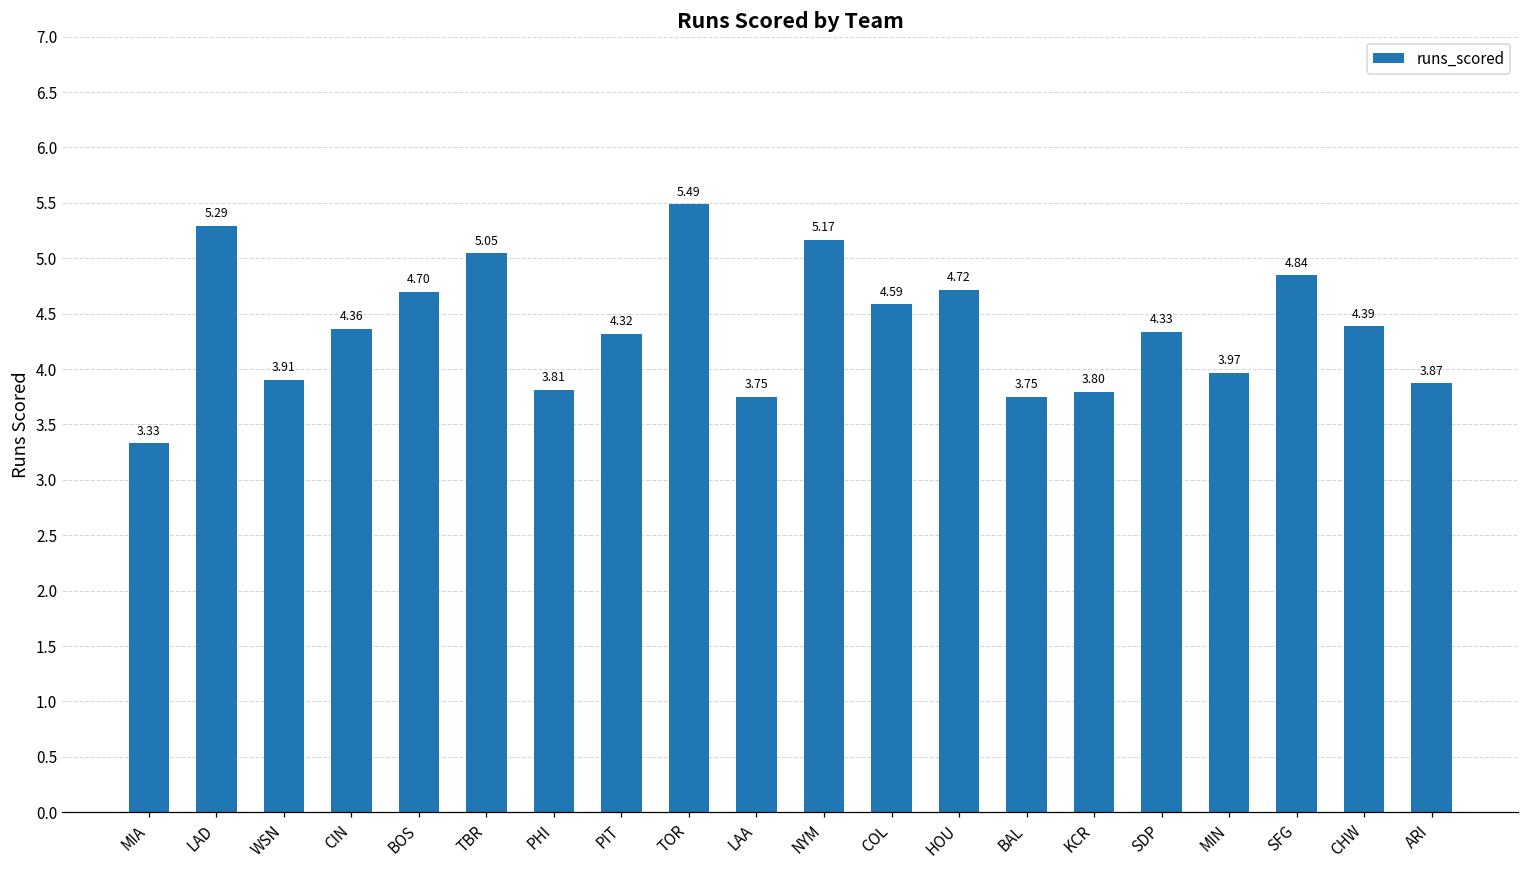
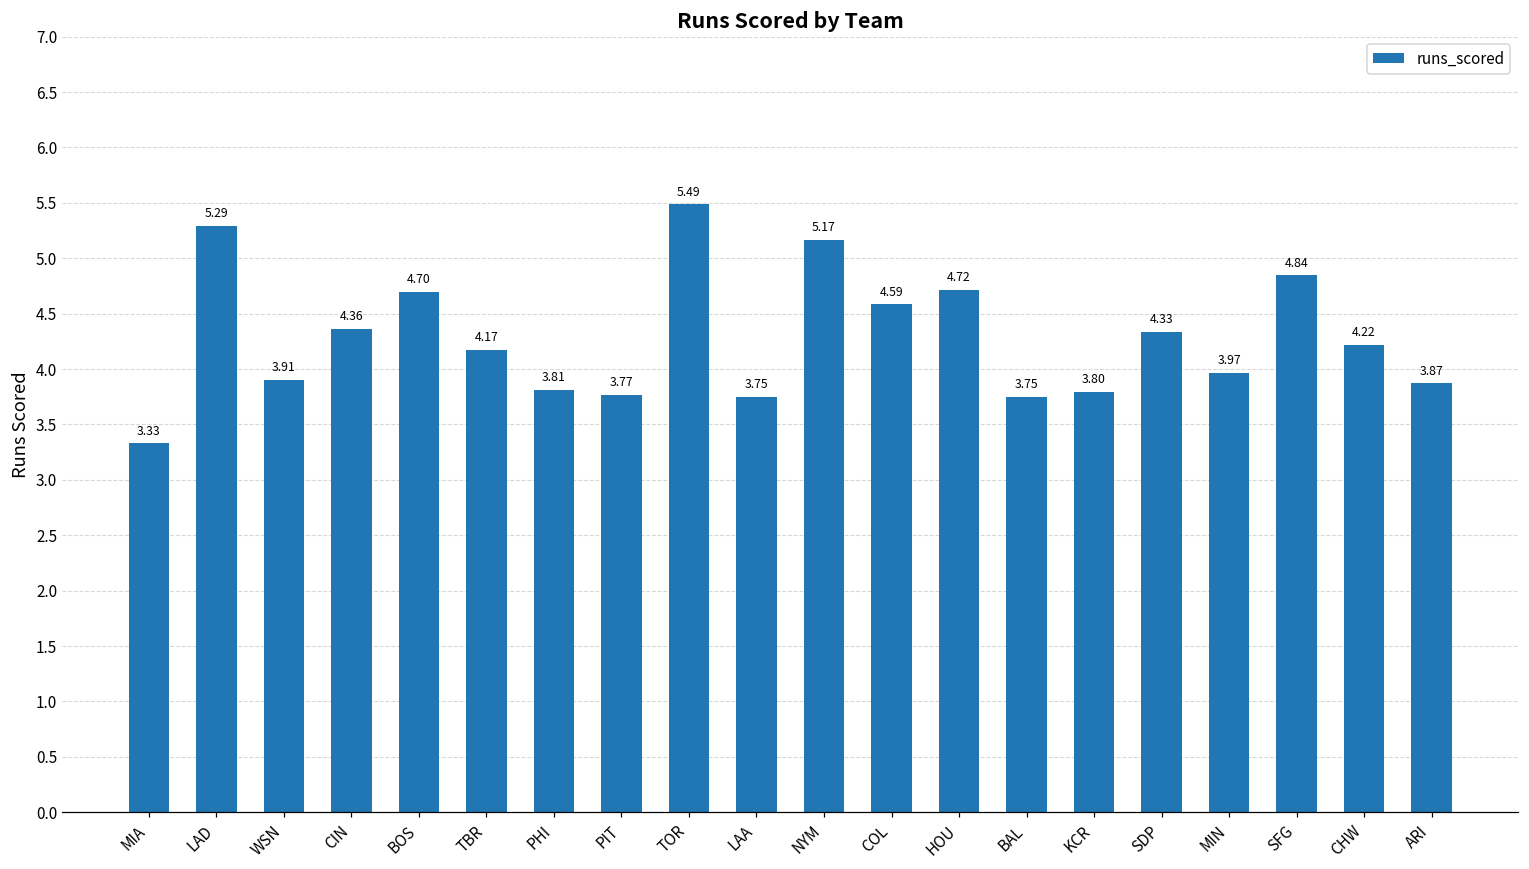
  {
    "MIA": 3.33,
    "LAD": 5.29,
    "WSN": 3.91,
    "CIN": 4.36,
    "BOS": 4.70,
-   "TBR": 5.05,
+   "TBR": 4.17,
    "PHI": 3.81,
-   "PIT": 4.32,
+   "PIT": 3.77,
    "TOR": 5.49,
    "LAA": 3.75,
    "NYM": 5.17,
    "COL": 4.59,
    "HOU": 4.72,
    "BAL": 3.75,
    "KCR": 3.80,
    "SDP": 4.33,
    "MIN": 3.97,
    "SFG": 4.84,
-   "CHW": 4.39,
+   "CHW": 4.22,
    "ARI": 3.87
  }
